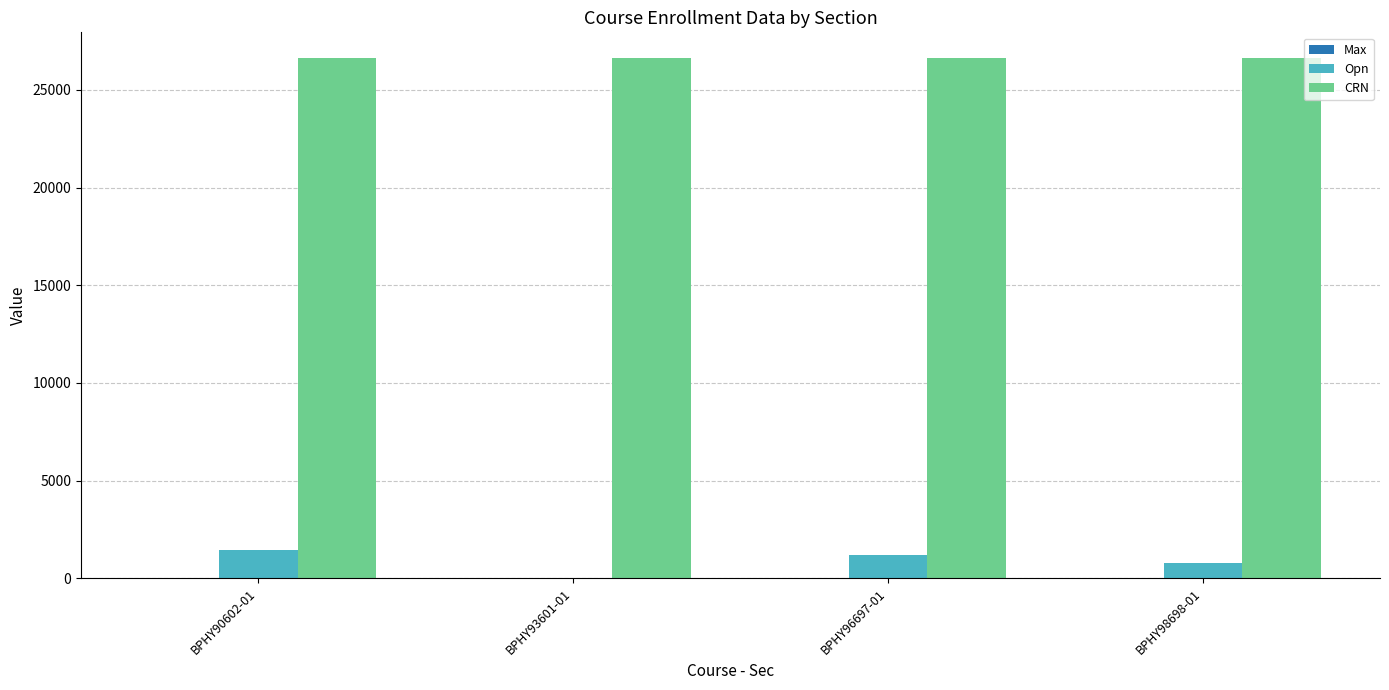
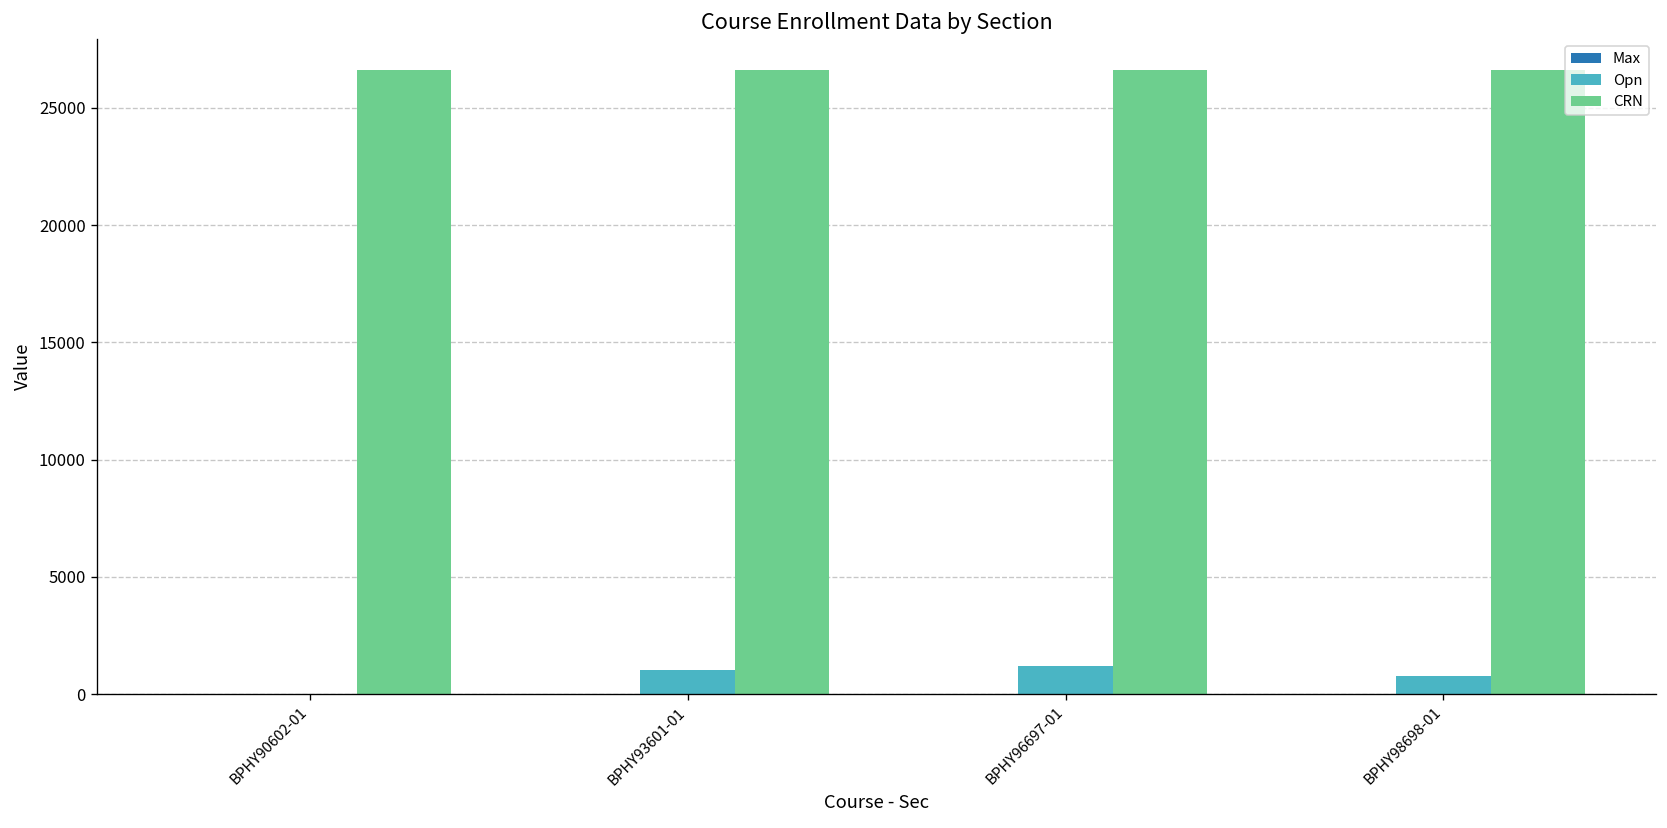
  {
    "Opn": {
-     "BPHY90602-01": 1500,
-     "BPHY93601-01": 0,
+     "BPHY90602-01": 0,
+     "BPHY93601-01": 1000,
      "BPHY96697-01": 1200,
      "BPHY98698-01": 800
    },
    "CRN": {
      "BPHY90602-01": 26600,
      "BPHY93601-01": 26600,
      "BPHY96697-01": 26600,
      "BPHY98698-01": 26600
    }
  }
